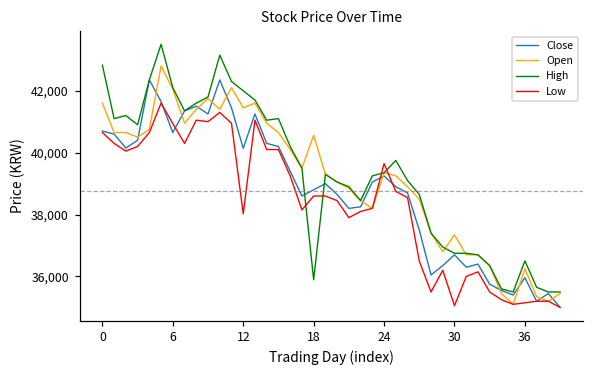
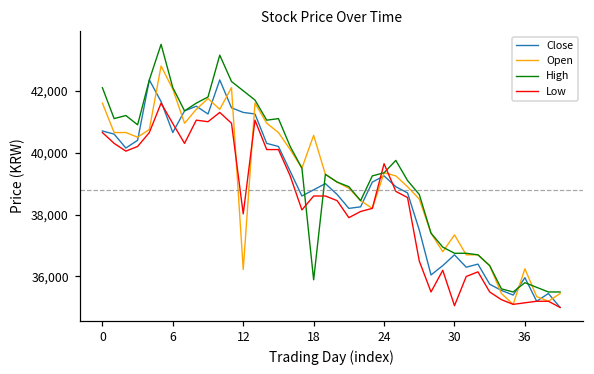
  {
    "Close": {
      "6": "40,700",
-     "12": "40,100",
+     "12": "41,300",
      "18": "38,800",
      "24": "39,300",
      "36": "36,000"
    },
    "Open": {
      "0": "41,600",
-     "12": "41,500",
+     "12": "36,200",
      "18": "40,600",
      "30": "37,300",
      "36": "36,300"
    },
    "High": {
-     "0": "42,800",
+     "0": "42,100",
      "12": "42,000",
      "18": "35,900",
-     "36": "36,500"
+     "36": "35,800"
    },
    "Low": {
      "6": "40,900",
      "12": "38,000",
      "18": "38,600",
      "24": "39,600",
      "30": "35,100",
      "36": "35,200"
    }
  }
